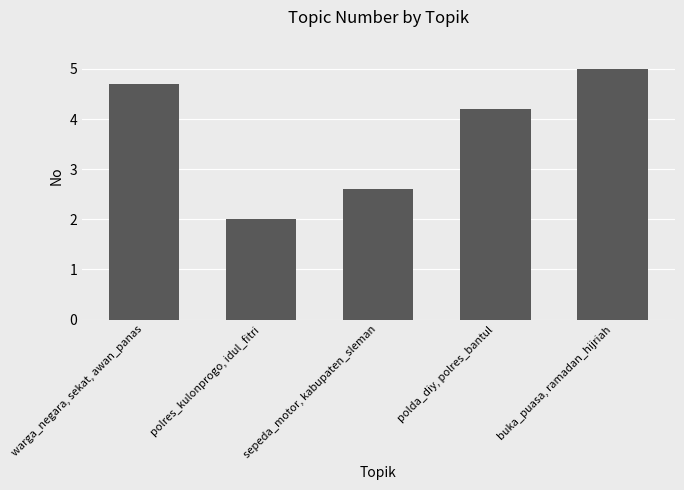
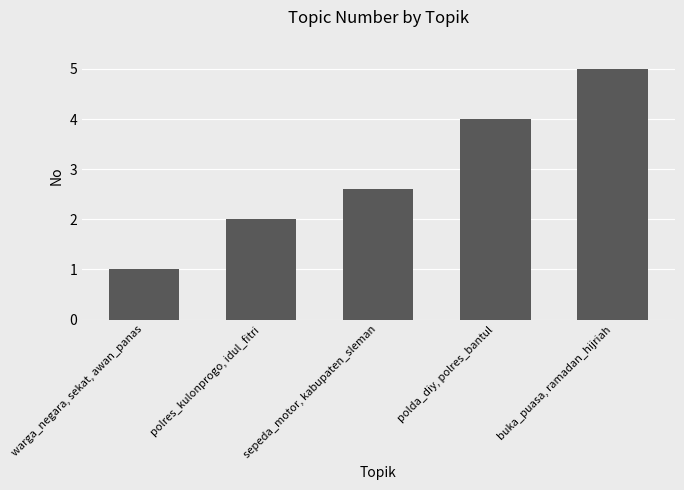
  {
-   "warga_negara, sekat, awan_panas": 4.7,
+   "warga_negara, sekat, awan_panas": 1.0,
    "polres_kulonprogo, idul_fitri": 2.0,
    "sepeda_motor, kabupaten_sleman": 2.6,
-   "polda_diy, polres_bantul": 4.2,
+   "polda_diy, polres_bantul": 4.0,
    "buka_puasa, ramadan_hijriah": 5.0
  }
